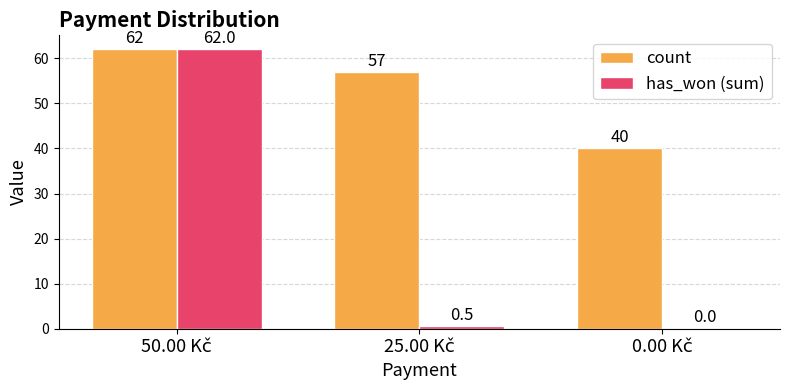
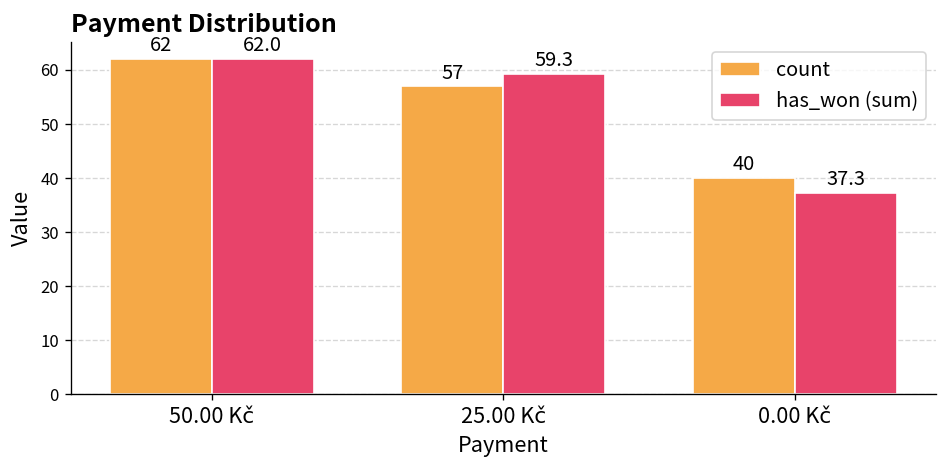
  {
    "count": {
      "50.00 Kč": 62,
      "25.00 Kč": 57,
      "0.00 Kč": 40
    },
    "has_won (sum)": {
      "50.00 Kč": 62.0,
-     "25.00 Kč": 0.5,
-     "0.00 Kč": 0.0
+     "25.00 Kč": 59.3,
+     "0.00 Kč": 37.3
    }
  }
